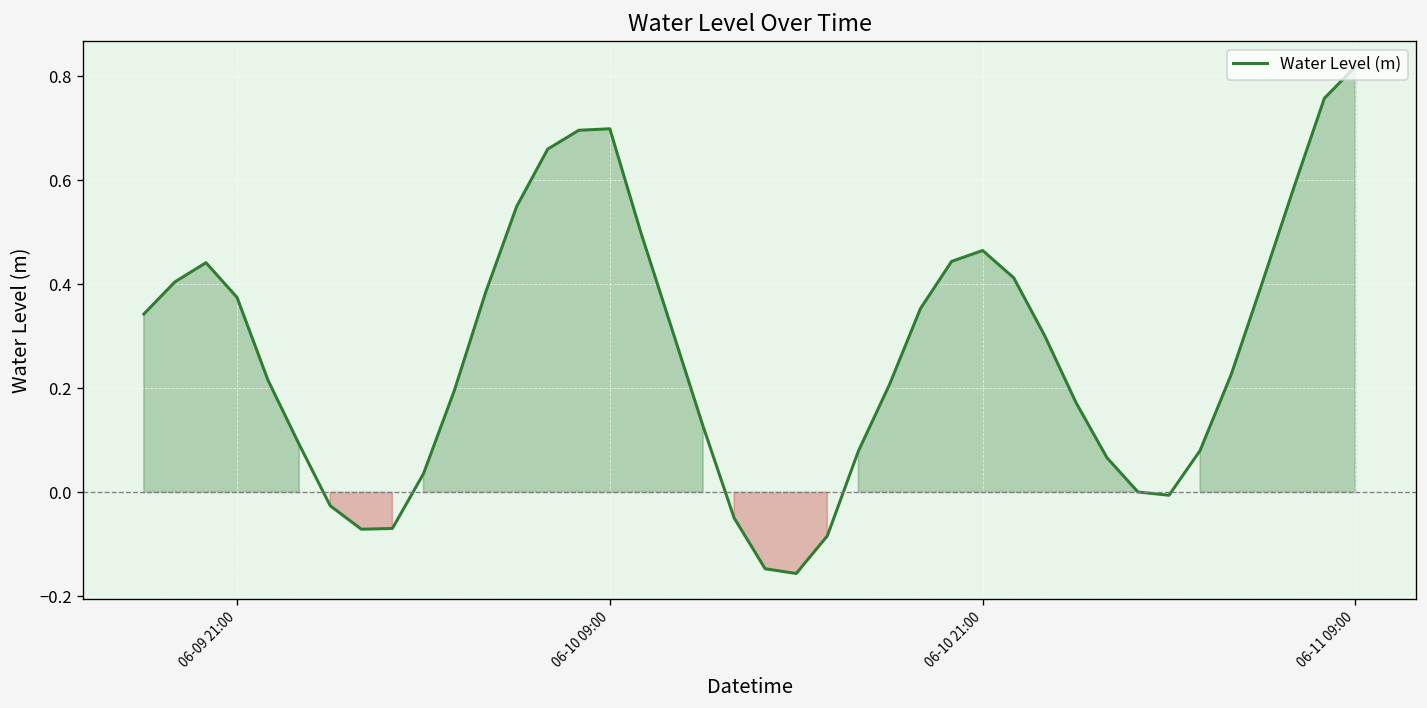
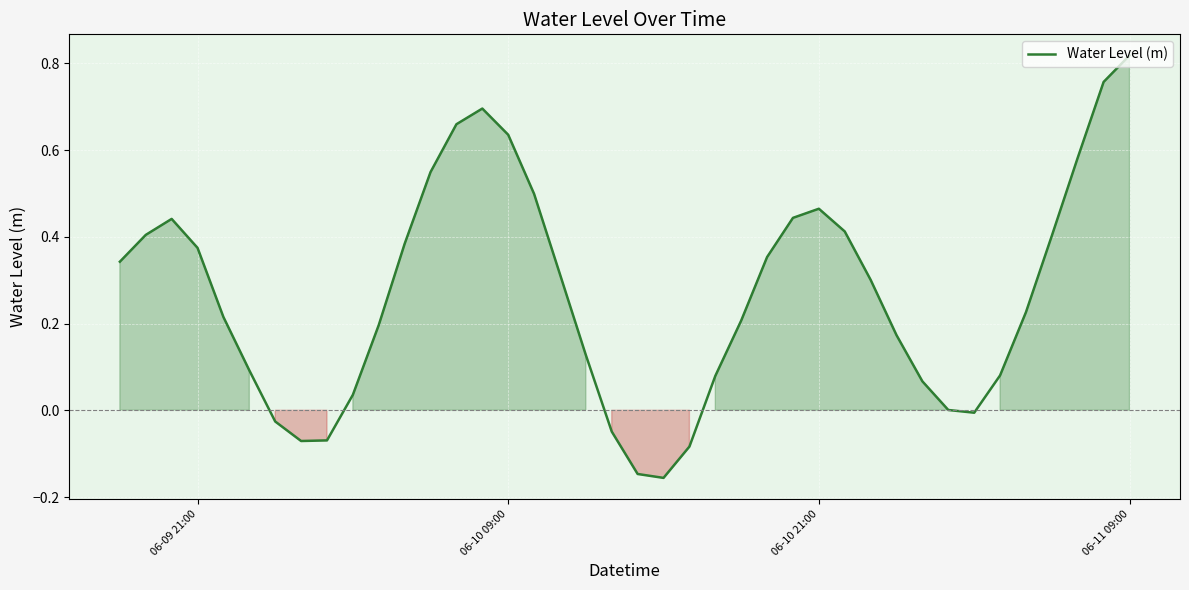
  {
    "06-09 21:00": 0.37,
-   "06-10 09:00": 0.70,
+   "06-10 09:00": 0.64,
    "06-10 21:00": 0.46
  }
